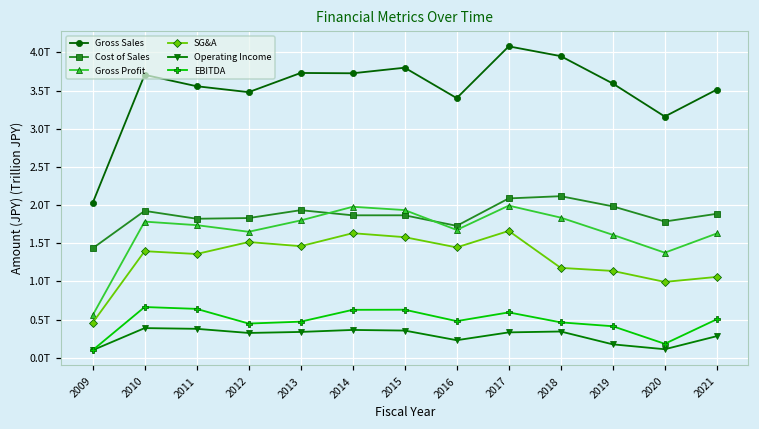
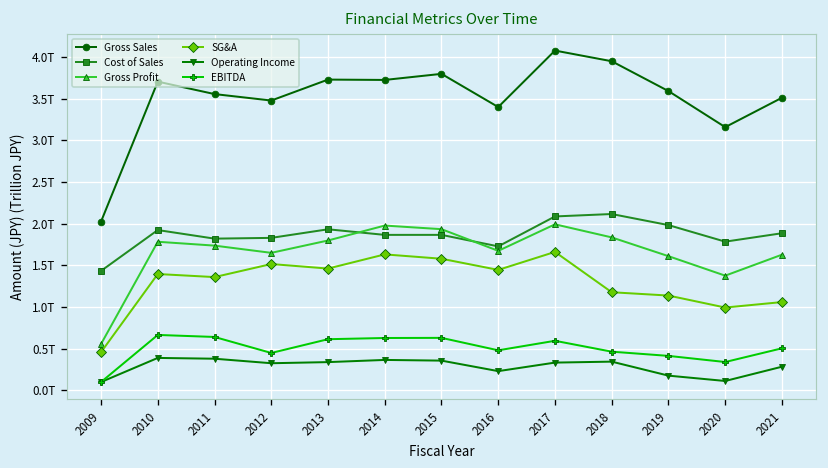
  {
    "Gross Profit": {
      "2009": "0.6T",
      "2010": "1.8T",
      "2011": "1.7T",
      "2012": "1.6T",
      "2013": "1.8T",
      "2014": "2.0T",
      "2015": "1.9T",
      "2016": "1.7T",
      "2017": "2.0T",
      "2018": "1.8T",
      "2019": "1.6T",
      "2020": "1.4T",
      "2021": "1.6T"
    },
    "SG&A": {
      "2009": "0.5T",
      "2010": "1.4T",
      "2011": "1.4T",
      "2012": "1.5T",
      "2013": "1.5T",
      "2014": "1.6T",
      "2015": "1.6T",
      "2016": "1.4T",
      "2017": "1.7T",
      "2018": "1.2T",
      "2019": "1.1T",
      "2020": "1.0T",
      "2021": "1.1T"
    },
    "EBITDA": {
      "2010": "0.7T",
      "2011": "0.6T",
      "2012": "0.4T",
-     "2013": "0.5T",
+     "2013": "0.6T",
      "2014": "0.6T",
      "2015": "0.6T",
      "2016": "0.5T",
      "2017": "0.6T",
      "2018": "0.5T",
      "2019": "0.4T",
-     "2020": "0.2T",
+     "2020": "0.3T",
      "2021": "0.5T"
    }
  }
